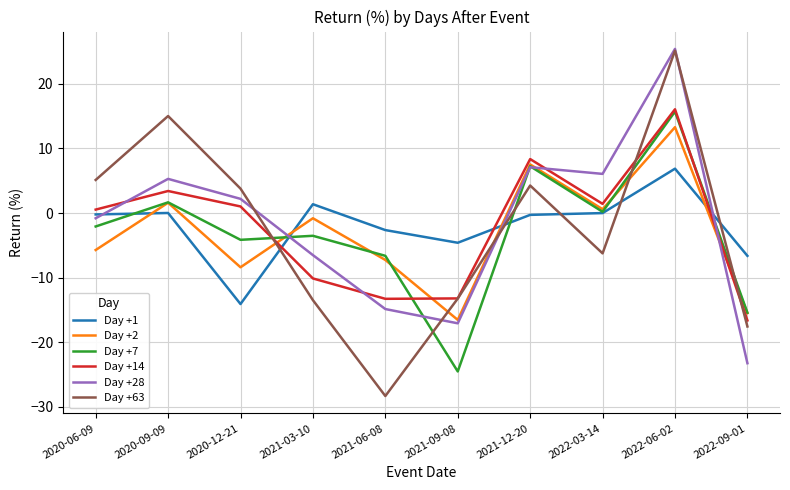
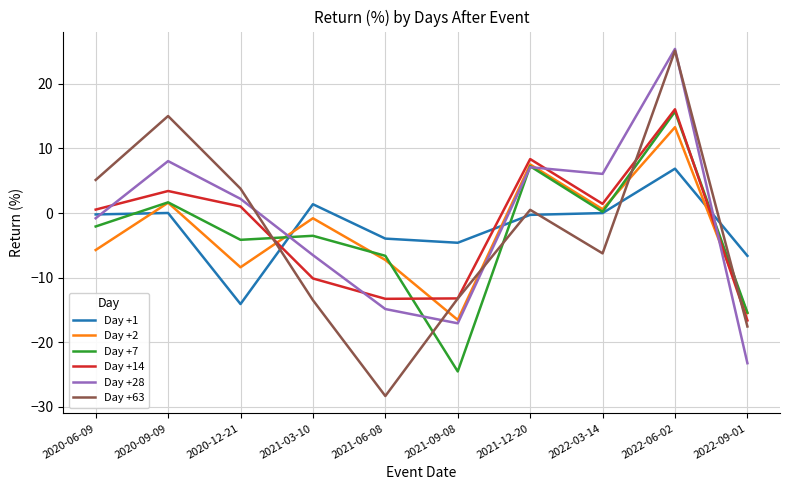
  {
    "Day +1": {
      "2020-06-09": 0,
      "2020-09-09": 0,
      "2020-12-21": -14,
      "2021-03-10": 1,
-     "2021-06-08": -3,
+     "2021-06-08": -4,
      "2021-09-08": -5,
      "2021-12-20": 0,
      "2022-06-02": 7,
      "2022-09-01": -7
    },
    "Day +2": {
      "2020-06-09": -6,
      "2020-12-21": -8,
      "2021-03-10": -1,
      "2021-06-08": -7,
      "2021-09-08": -17,
      "2022-03-14": 1,
      "2022-06-02": 13
    },
    "Day +7": {
      "2020-06-09": -2,
      "2020-12-21": -4,
      "2021-03-10": -4,
      "2021-06-08": -7,
      "2021-09-08": -25
    },
    "Day +14": {
      "2020-06-09": 1,
      "2020-09-09": 3,
      "2020-12-21": 1,
      "2021-03-10": -10,
      "2021-06-08": -13,
      "2021-12-20": 8,
      "2022-03-14": 1,
      "2022-09-01": -17
    },
    "Day +28": {
      "2020-06-09": -1,
-     "2020-09-09": 5,
+     "2020-09-09": 8,
      "2020-12-21": 2,
      "2021-03-10": -7,
      "2021-06-08": -15,
      "2021-09-08": -17,
      "2022-03-14": 6,
      "2022-09-01": -23
    },
    "Day +63": {
      "2020-06-09": 5,
      "2020-09-09": 15,
      "2020-12-21": 4,
      "2021-03-10": -13,
      "2021-06-08": -28,
-     "2021-12-20": 4,
+     "2021-12-20": 1,
      "2022-03-14": -6,
      "2022-09-01": -18
    }
  }
